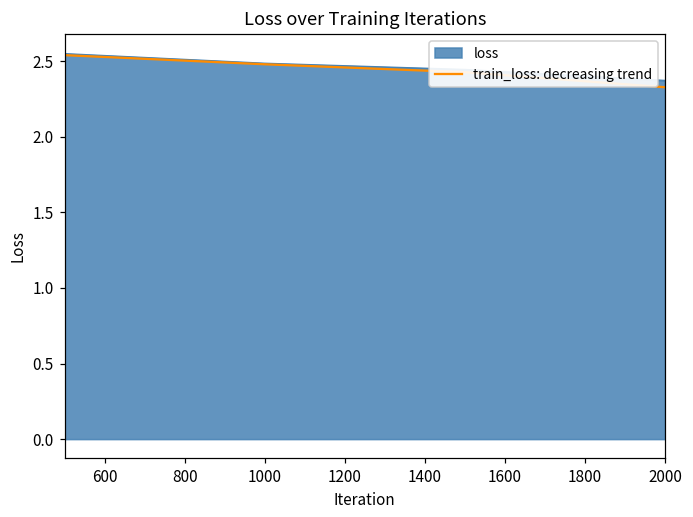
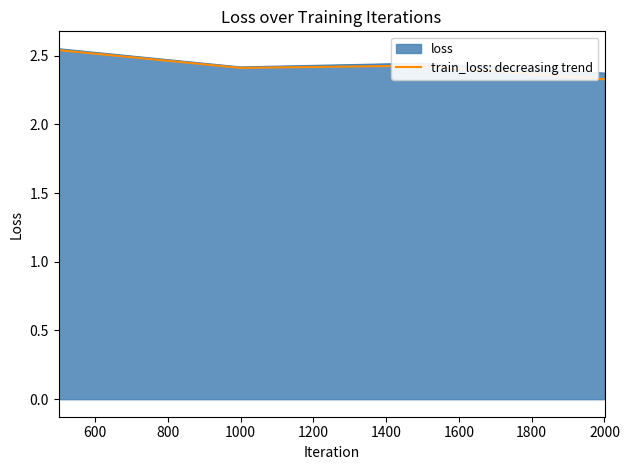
  {
    "loss": {
-     "1000": 2.49,
+     "1000": 2.42,
      "2000": 2.37
    },
    "train_loss: decreasing trend": {
-     "1000": 2.48,
+     "1000": 2.41,
      "2000": 2.33
    }
  }
